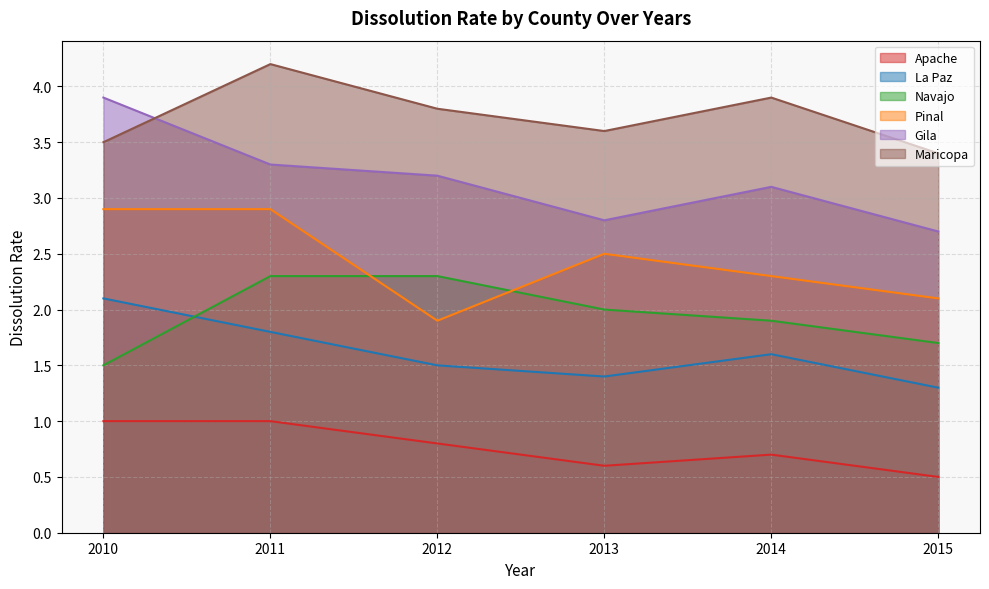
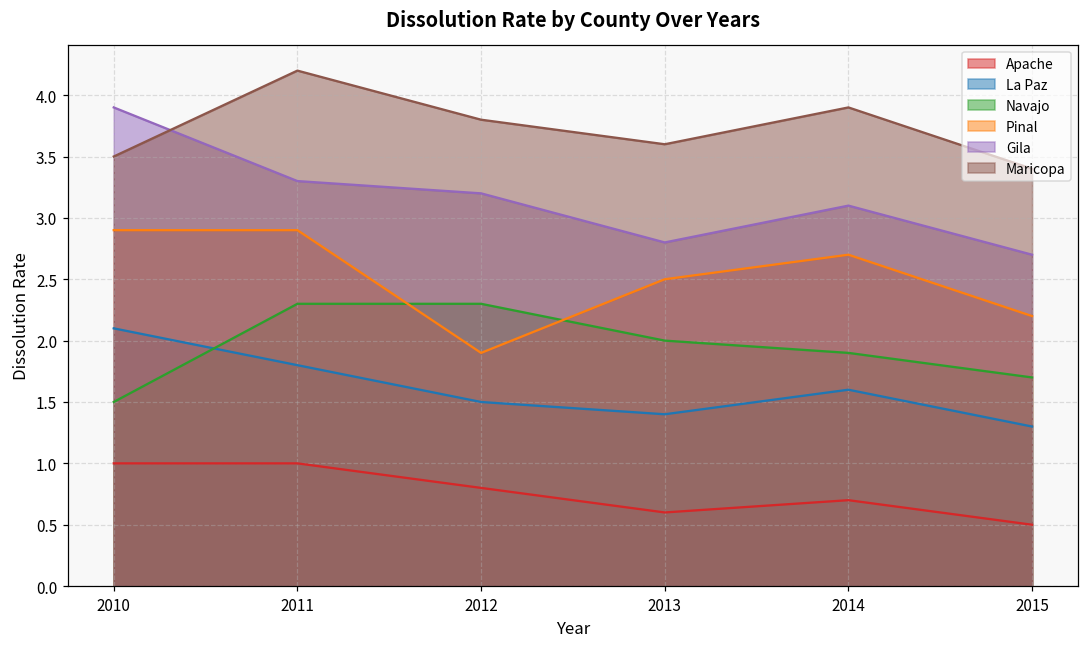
  {
    "Apache": {
      "2010": 1.0,
      "2011": 1.0,
      "2012": 0.8,
      "2013": 0.6,
      "2014": 0.7,
      "2015": 0.5
    },
    "La Paz": {
      "2010": 2.1,
      "2011": 1.8,
      "2012": 1.5,
      "2013": 1.4,
      "2014": 1.6,
      "2015": 1.3
    },
    "Navajo": {
      "2010": 1.5,
      "2011": 2.3,
      "2012": 2.3,
      "2013": 2.0,
      "2014": 1.9,
      "2015": 1.7
    },
    "Pinal": {
      "2010": 2.9,
      "2011": 2.9,
      "2012": 1.9,
      "2013": 2.5,
-     "2014": 2.3,
-     "2015": 2.1
+     "2014": 2.7,
+     "2015": 2.2
    },
    "Gila": {
      "2010": 3.9,
      "2011": 3.3,
      "2012": 3.2,
      "2013": 2.8,
      "2014": 3.1,
      "2015": 2.7
    },
    "Maricopa": {
      "2010": 3.5,
      "2011": 4.2,
      "2012": 3.8,
      "2013": 3.6,
      "2014": 3.9
    }
  }
